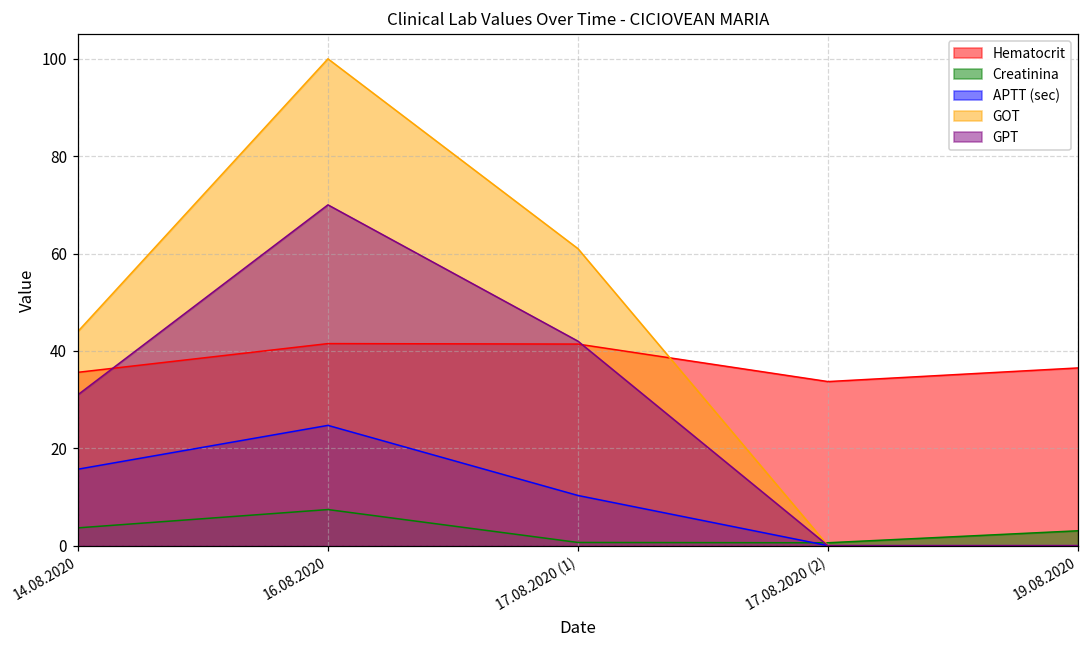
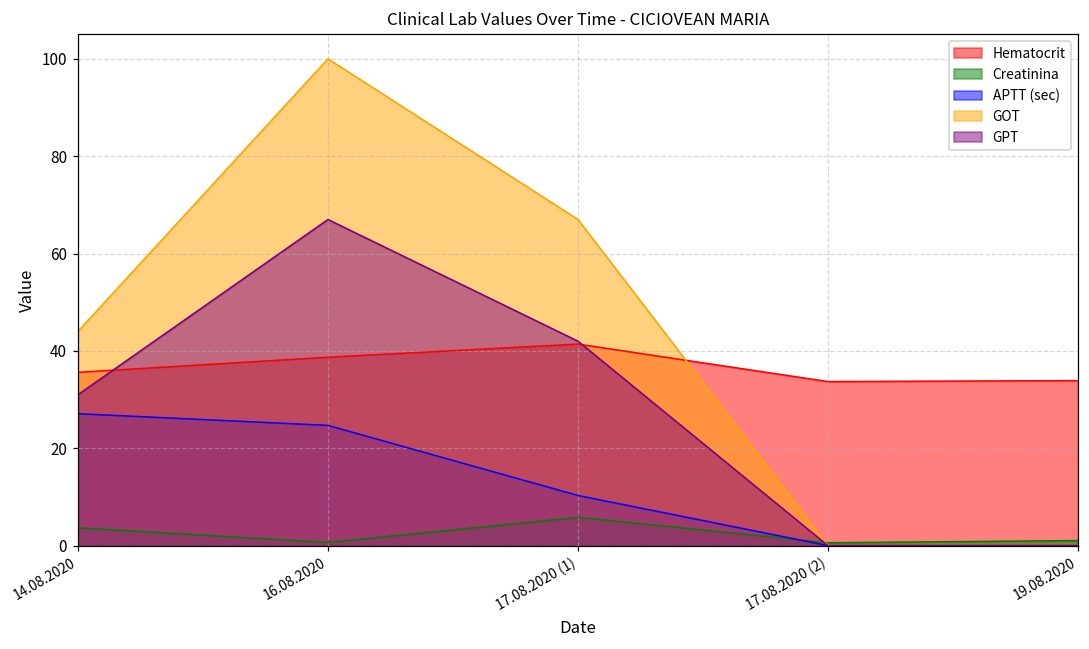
  {
    "Hematocrit": {
      "14.08.2020": 36,
-     "16.08.2020": 42,
+     "16.08.2020": 39,
      "17.08.2020 (1)": 41,
      "17.08.2020 (2)": 34,
-     "19.08.2020": 37
+     "19.08.2020": 34
    },
    "Creatinina": {
      "14.08.2020": 4,
-     "16.08.2020": 7,
-     "17.08.2020 (1)": 1,
+     "16.08.2020": 1,
+     "17.08.2020 (1)": 6,
      "17.08.2020 (2)": 1,
-     "19.08.2020": 3
+     "19.08.2020": 1
    },
    "APTT (sec)": {
-     "14.08.2020": 16,
+     "14.08.2020": 27,
      "16.08.2020": 25,
      "17.08.2020 (1)": 10
    },
    "GOT": {
      "14.08.2020": 44,
      "16.08.2020": 100,
-     "17.08.2020 (1)": 61
+     "17.08.2020 (1)": 67
    },
    "GPT": {
      "14.08.2020": 31,
-     "16.08.2020": 70,
+     "16.08.2020": 67,
      "17.08.2020 (1)": 42
    }
  }
